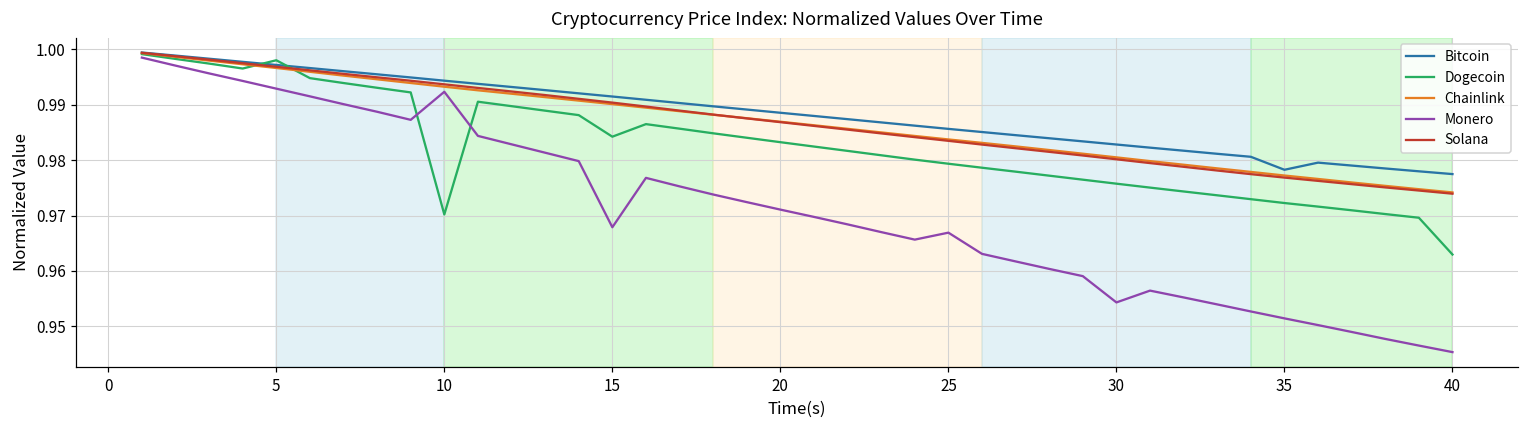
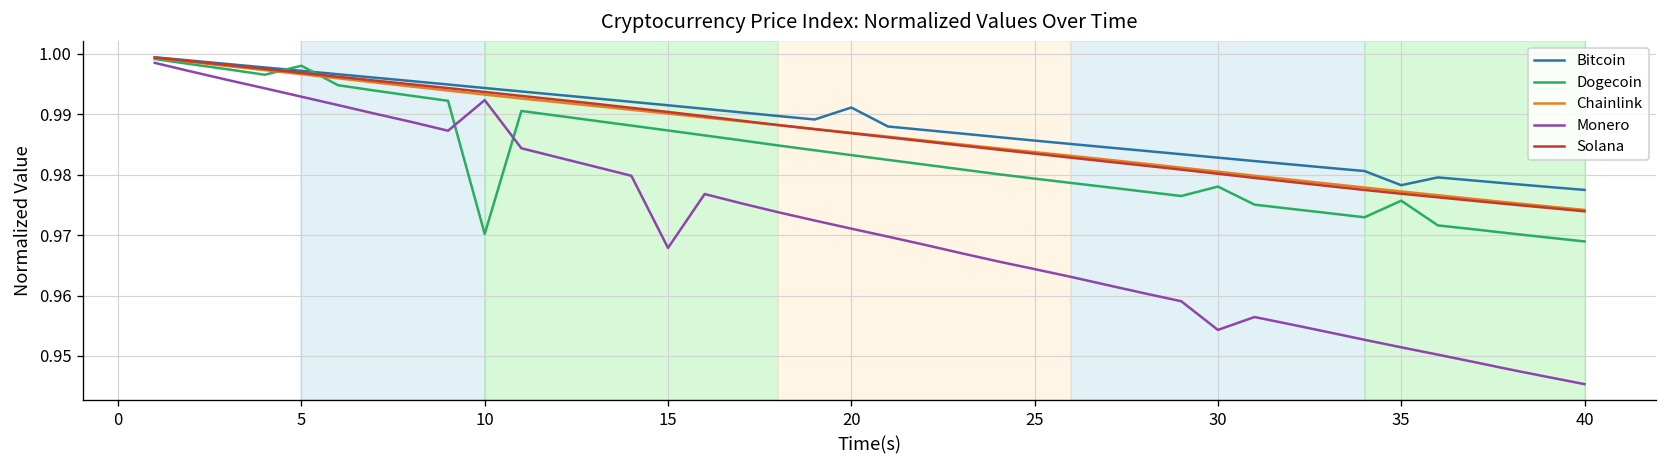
  {
    "Bitcoin": {
      "10": 0.994,
      "15": 0.991,
-     "20": 0.989,
+     "20": 0.991,
      "25": 0.986,
      "30": 0.983,
      "35": 0.978,
      "40": 0.977
    },
    "Dogecoin": {
      "5": 0.998,
      "10": 0.970,
-     "15": 0.984,
+     "15": 0.987,
      "20": 0.983,
      "25": 0.979,
-     "30": 0.976,
-     "35": 0.972,
-     "40": 0.963
+     "30": 0.978,
+     "35": 0.976,
+     "40": 0.969
    },
    "Monero": {
      "5": 0.993,
      "10": 0.992,
      "15": 0.968,
      "20": 0.971,
-     "25": 0.967,
+     "25": 0.964,
      "30": 0.954,
      "35": 0.951,
      "40": 0.945
    }
  }
